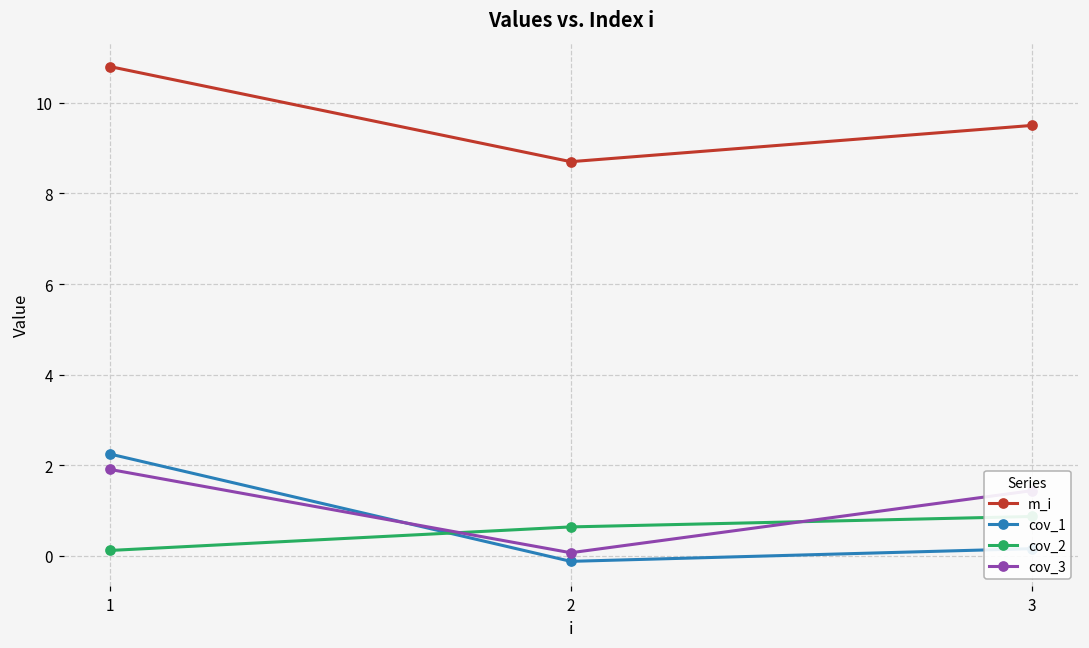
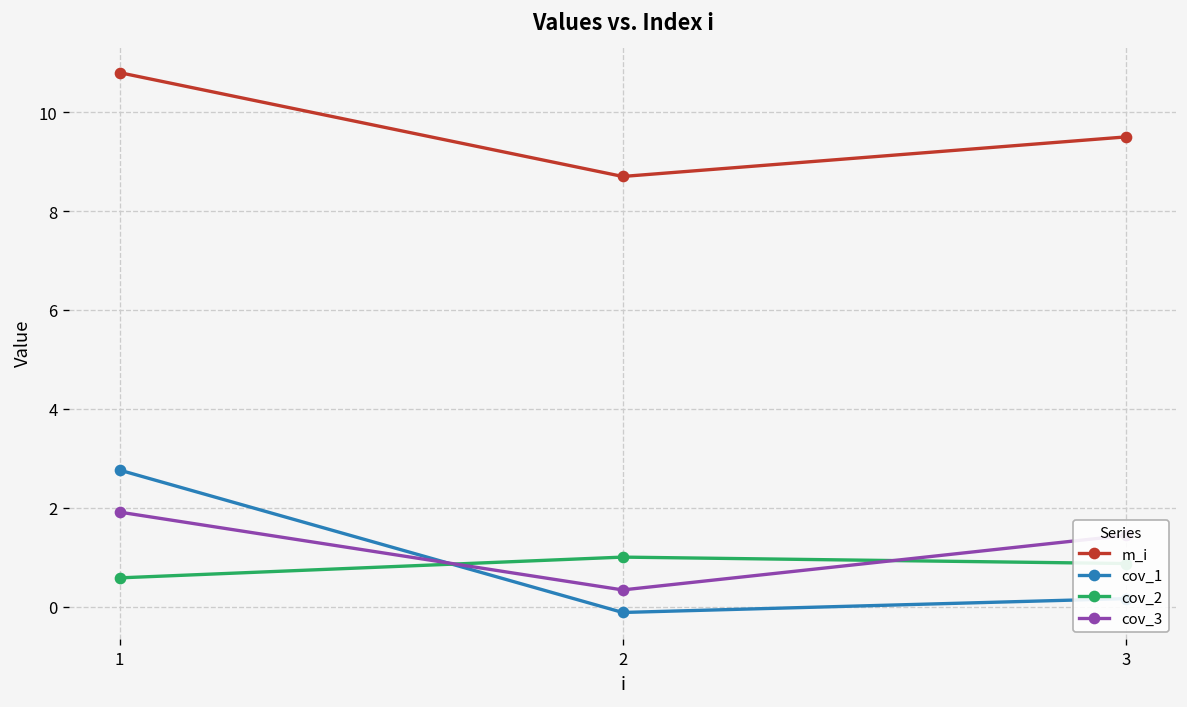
  {
    "m_i": {
      "1": 10.8,
      "2": 8.7,
      "3": 9.5
    },
    "cov_1": {
-     "1": 2.3,
+     "1": 2.8,
      "2": -0.1
    },
    "cov_2": {
-     "1": 0.1,
-     "2": 0.6
+     "1": 0.6,
+     "2": 1.0
    },
    "cov_3": {
      "1": 1.9,
-     "2": 0.1
+     "2": 0.3
    }
  }
